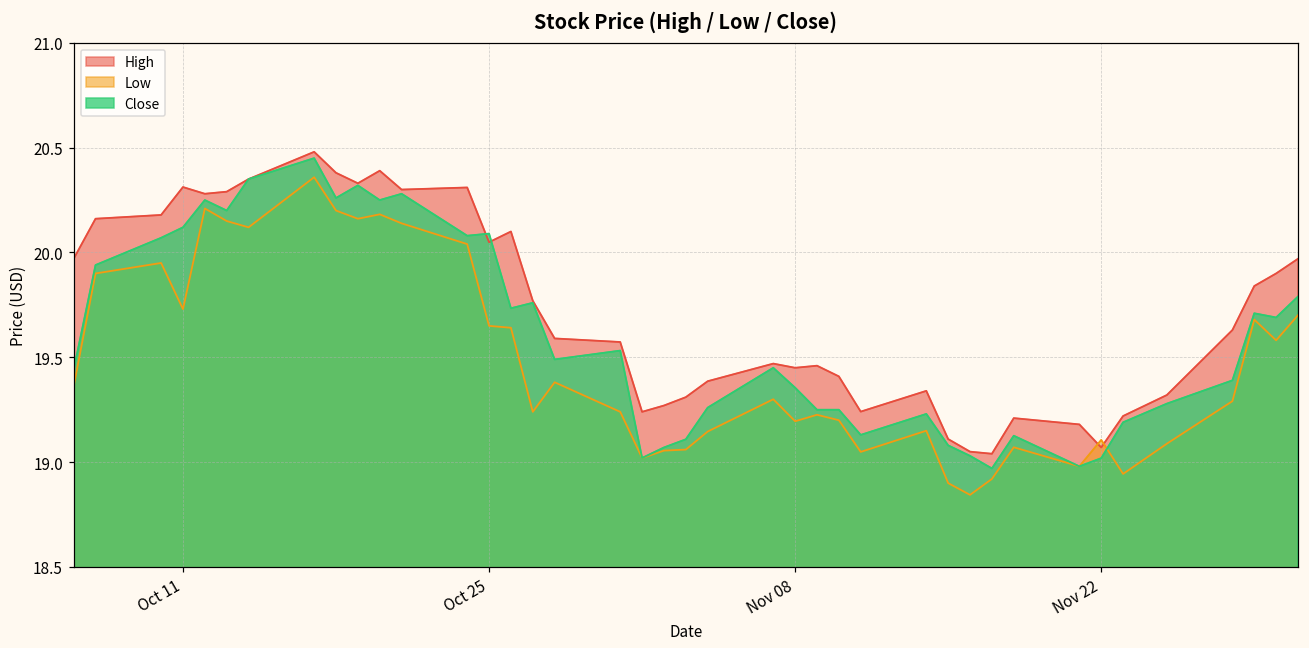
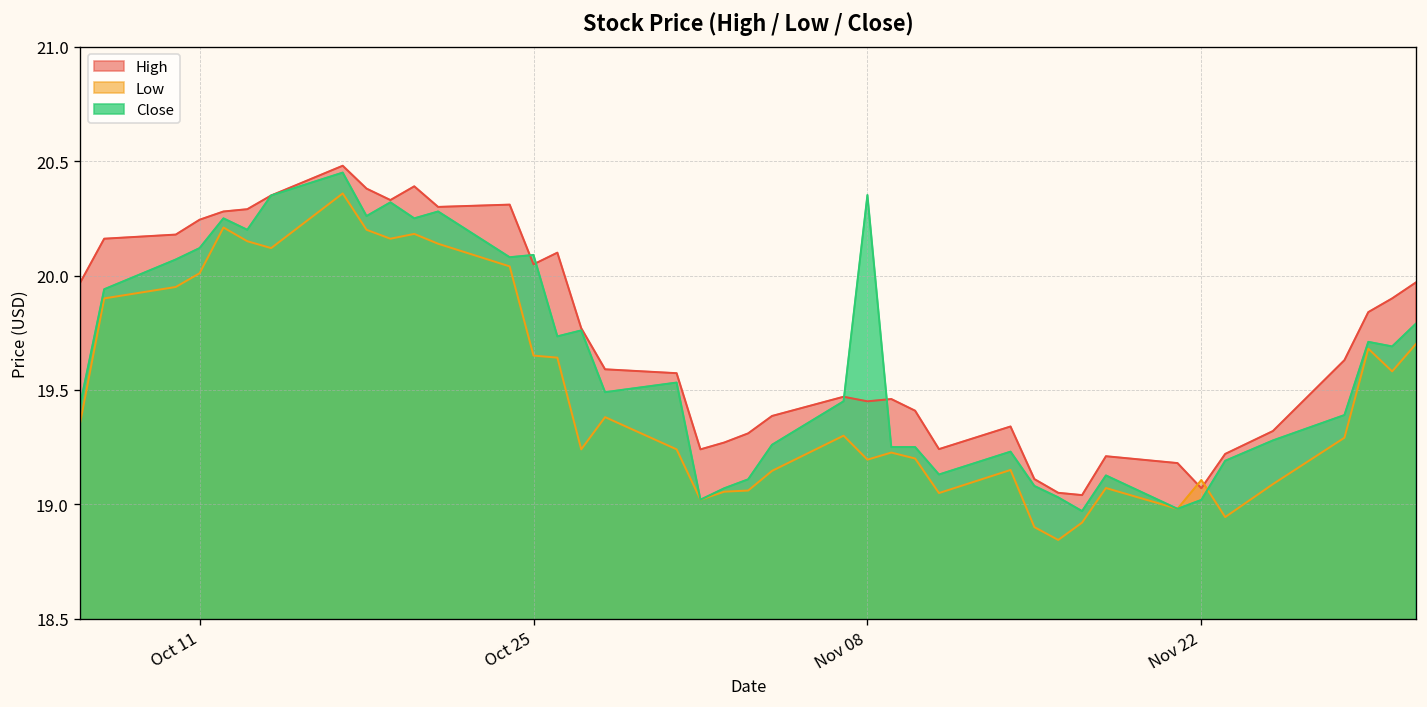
  {
    "High": {
-     "Oct 11": 20.31,
+     "Oct 11": 20.24,
      "Oct 25": 20.05,
      "Nov 08": 19.45,
      "Nov 22": 19.07
    },
    "Low": {
-     "Oct 11": 19.73,
+     "Oct 11": 20.01,
      "Oct 25": 19.65,
      "Nov 08": 19.20,
      "Nov 22": 19.11
    },
    "Close": {
      "Oct 11": 20.12,
      "Oct 25": 20.09,
-     "Nov 08": 19.36,
+     "Nov 08": 20.35,
      "Nov 22": 19.02
    }
  }
